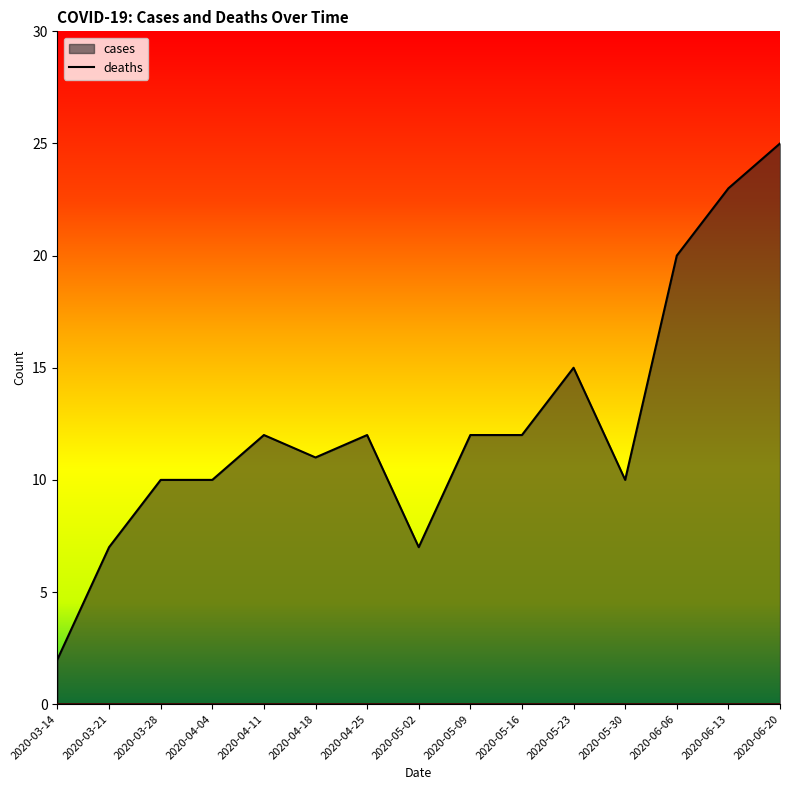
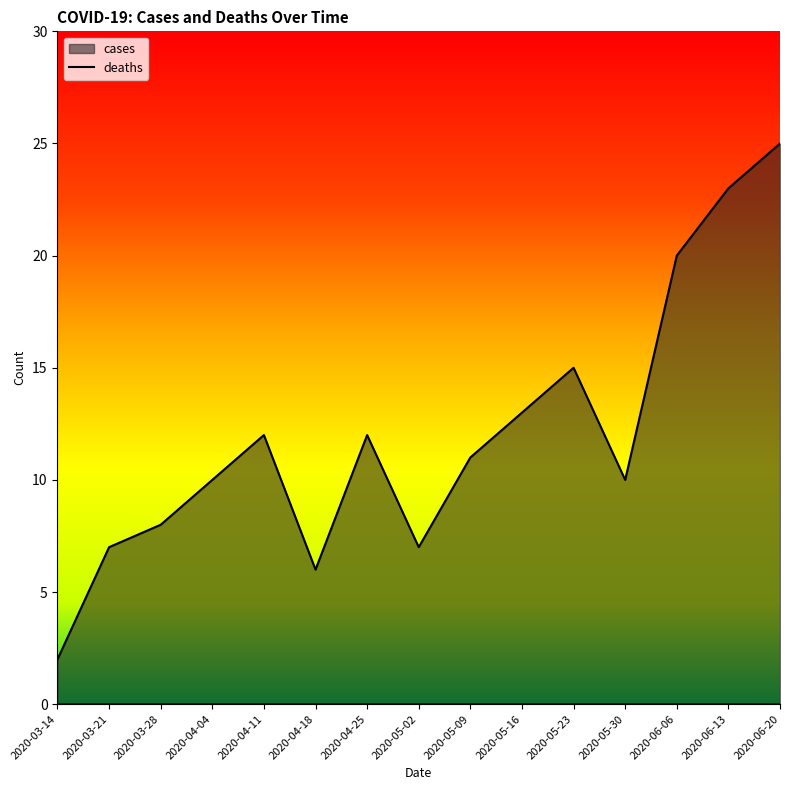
  {
    "cases": {
      "2020-03-14": 2,
      "2020-03-21": 7,
-     "2020-03-28": 10,
+     "2020-03-28": 8,
      "2020-04-04": 10,
      "2020-04-11": 12,
-     "2020-04-18": 11,
+     "2020-04-18": 6,
      "2020-04-25": 12,
      "2020-05-02": 7,
-     "2020-05-09": 12,
-     "2020-05-16": 12,
+     "2020-05-09": 11,
+     "2020-05-16": 13,
      "2020-05-23": 15,
      "2020-05-30": 10,
      "2020-06-06": 20,
      "2020-06-13": 23,
      "2020-06-20": 25
    }
  }
